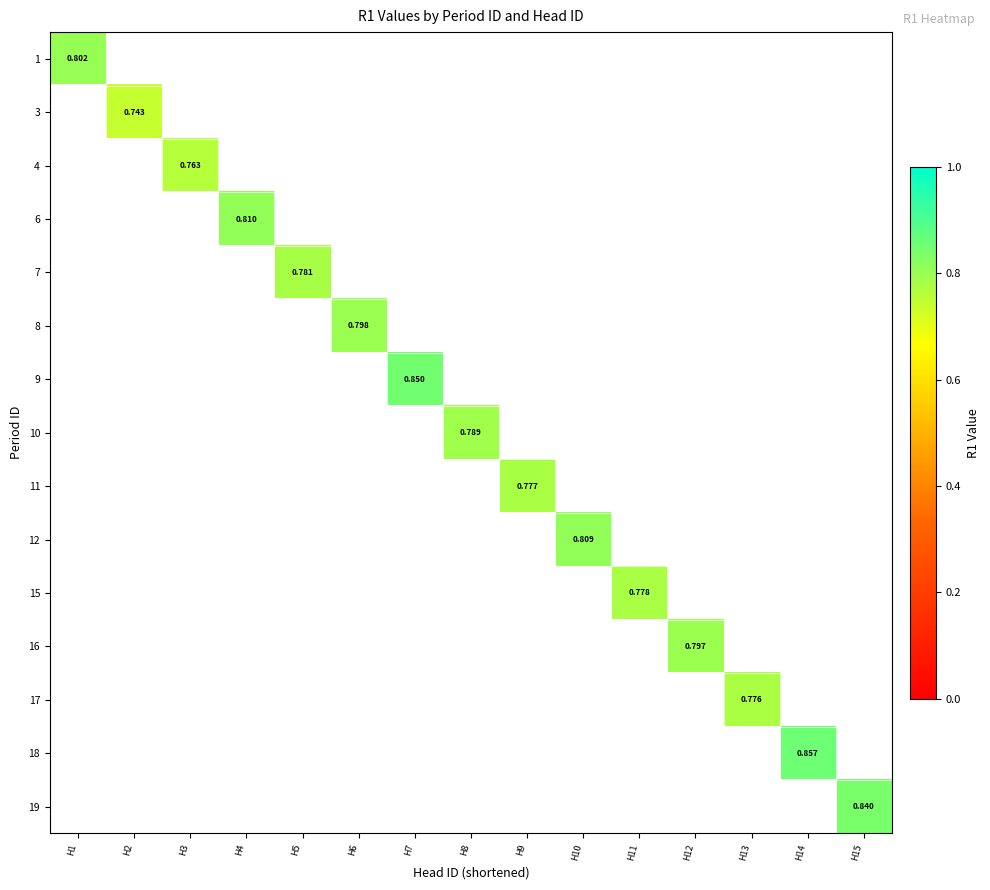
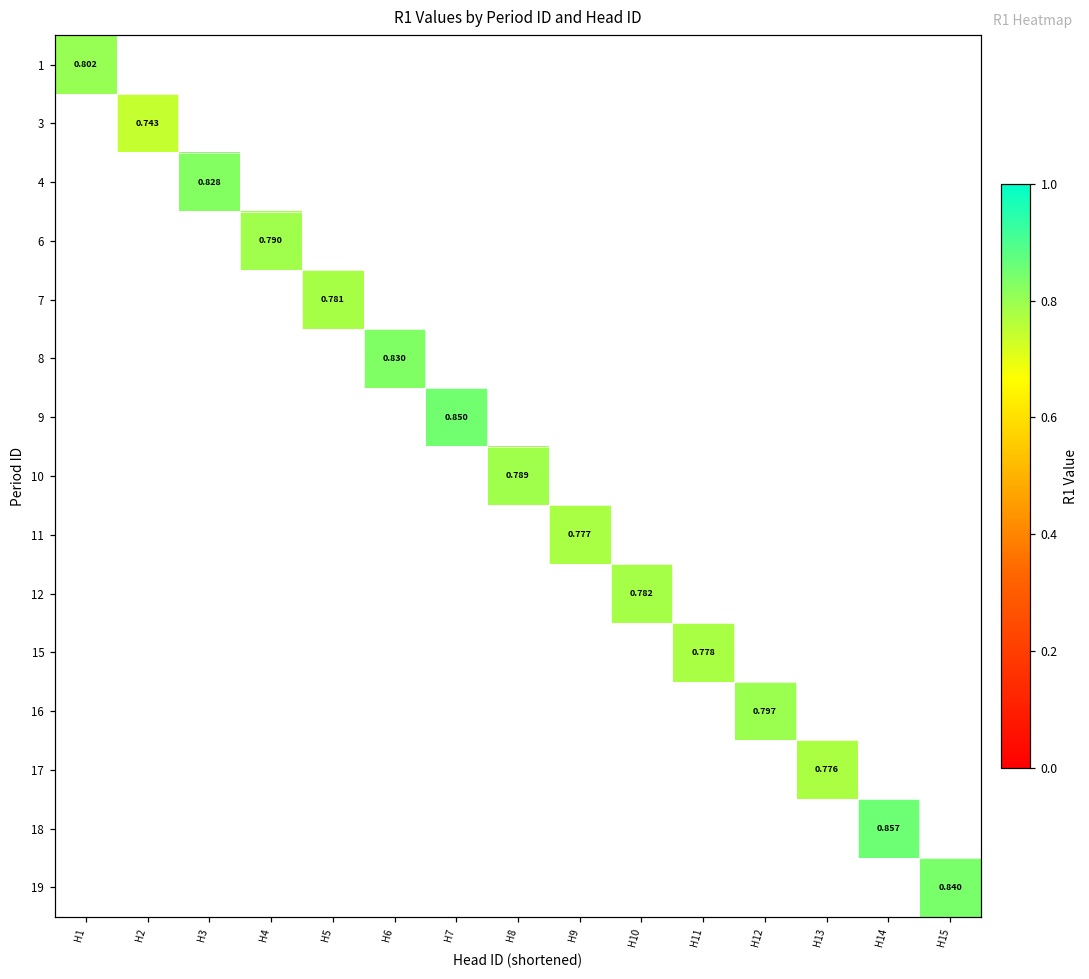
  {
    "1": {
      "H1": 0.802
    },
    "3": {
      "H2": 0.743
    },
    "4": {
-     "H3": 0.763
+     "H3": 0.828
    },
    "6": {
-     "H4": 0.810
+     "H4": 0.790
    },
    "7": {
      "H5": 0.781
    },
    "8": {
-     "H6": 0.798
+     "H6": 0.830
    },
    "9": {
      "H7": 0.850
    },
    "10": {
      "H8": 0.789
    },
    "11": {
      "H9": 0.777
    },
    "12": {
-     "H10": 0.809
+     "H10": 0.782
    },
    "15": {
      "H11": 0.778
    },
    "16": {
      "H12": 0.797
    },
    "17": {
      "H13": 0.776
    },
    "18": {
      "H14": 0.857
    },
    "19": {
      "H15": 0.840
    }
  }
